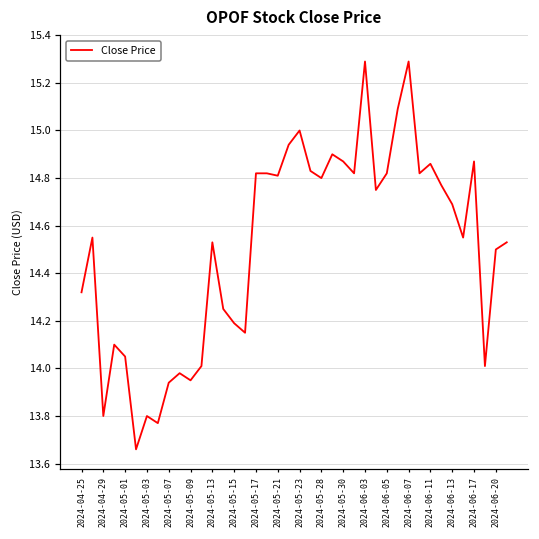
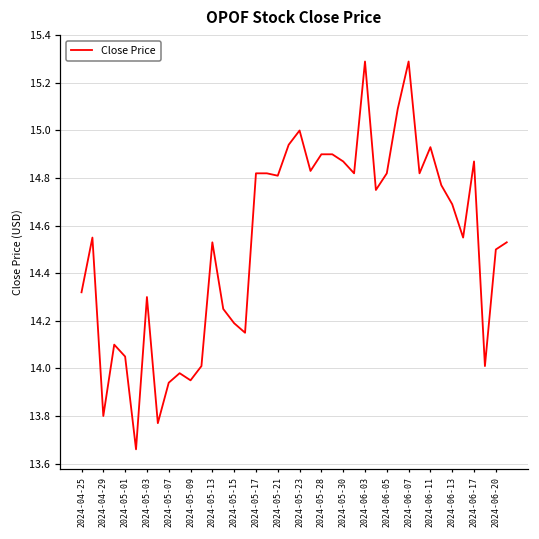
  {
    "2024-04-25": 14.32,
    "2024-04-29": 13.80,
    "2024-05-01": 14.05,
-   "2024-05-03": 13.8,
+   "2024-05-03": 14.3,
    "2024-05-07": 13.94,
    "2024-05-09": 13.95,
    "2024-05-13": 14.53,
    "2024-05-15": 14.19,
    "2024-05-17": 14.82,
    "2024-05-21": 14.81,
    "2024-05-23": 15.00,
-   "2024-05-28": 14.8,
+   "2024-05-28": 14.9,
    "2024-05-30": 14.87,
    "2024-06-03": 15.29,
    "2024-06-05": 14.82,
    "2024-06-07": 15.29,
-   "2024-06-11": 14.86,
+   "2024-06-11": 14.93,
    "2024-06-13": 14.69,
    "2024-06-17": 14.87,
    "2024-06-20": 14.50
  }
